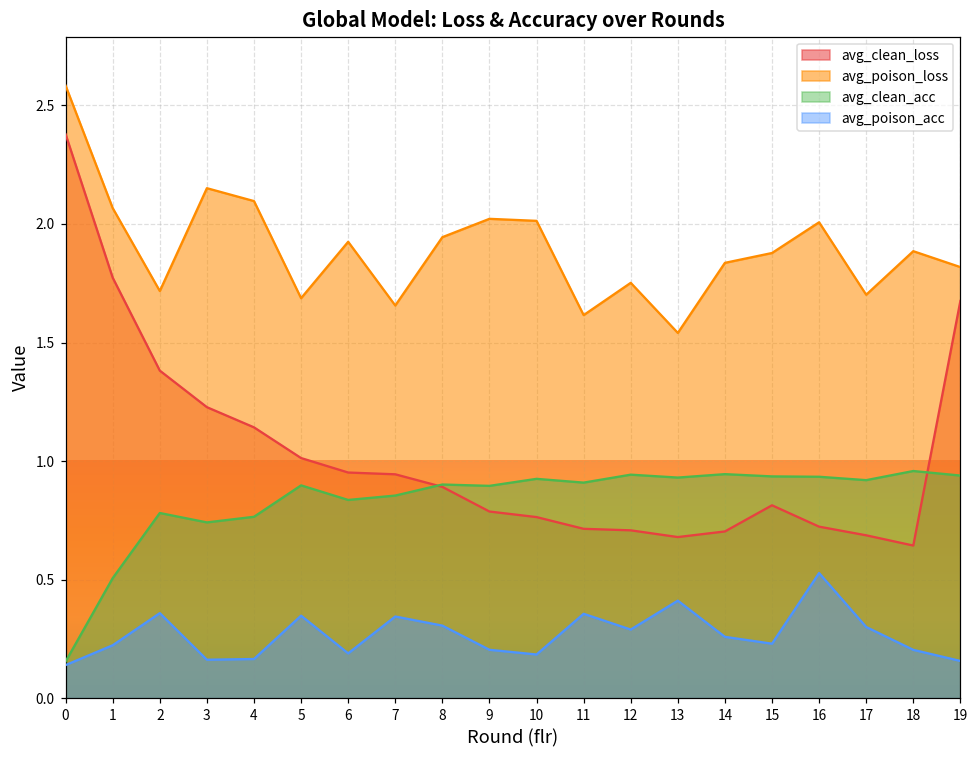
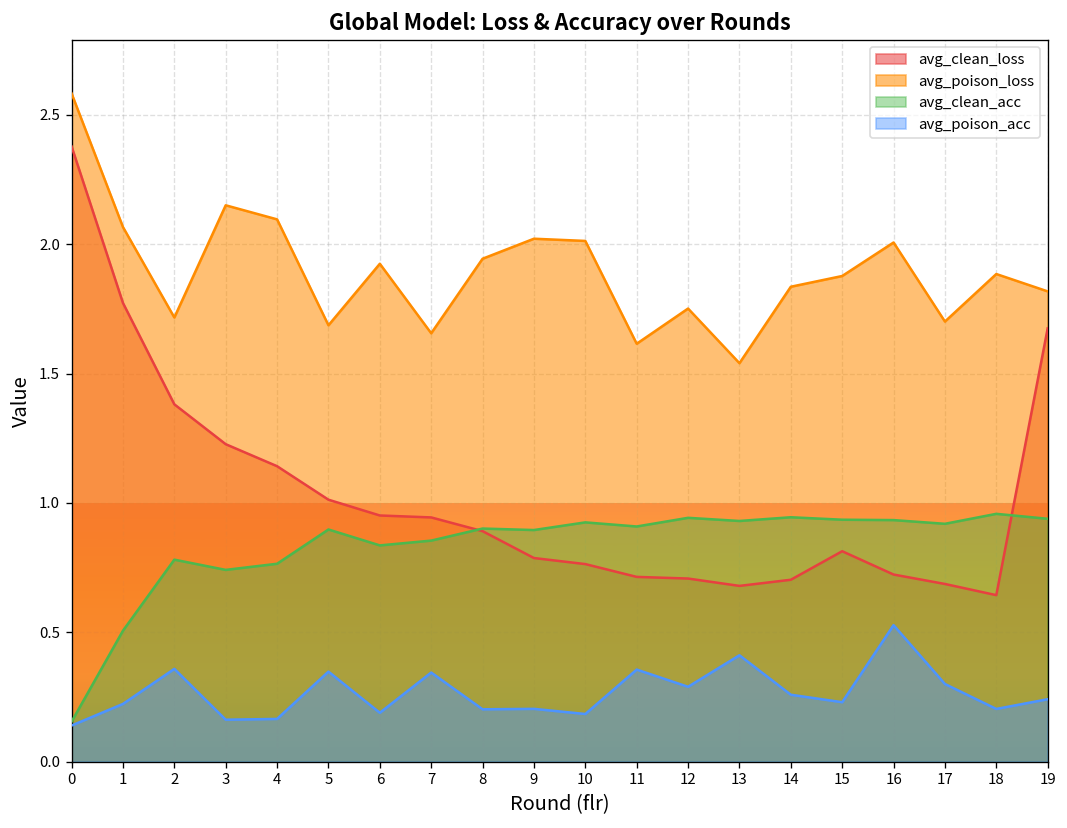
  {
    "avg_clean_loss": {
      "0": 2.38,
      "1": 1.77,
      "2": 1.38,
      "3": 1.23,
      "4": 1.14,
      "5": 1.01,
      "6": 0.95,
      "7": 0.94,
      "9": 0.79,
      "10": 0.76,
      "11": 0.71,
      "12": 0.71,
      "13": 0.68,
      "14": 0.70,
      "15": 0.81,
      "16": 0.72,
      "17": 0.69,
      "18": 0.64,
      "19": 1.68
    },
    "avg_poison_loss": {
      "0": 2.58,
      "1": 2.07,
      "2": 1.72,
      "3": 2.15,
      "4": 2.10,
      "5": 1.69,
      "6": 1.92,
      "7": 1.66,
      "8": 1.94,
      "9": 2.02,
      "10": 2.01,
      "11": 1.62,
      "12": 1.75,
      "13": 1.54,
      "14": 1.84,
      "15": 1.88,
      "16": 2.01,
      "17": 1.70,
      "18": 1.89,
      "19": 1.82
    },
    "avg_clean_acc": {
      "0": 0.15,
      "1": 0.51,
      "2": 0.78,
      "3": 0.74,
      "4": 0.77,
      "5": 0.90,
      "6": 0.84,
      "7": 0.85,
      "9": 0.90,
      "10": 0.93,
      "11": 0.91,
      "12": 0.94,
      "13": 0.93,
      "14": 0.94,
      "15": 0.94,
      "16": 0.93,
      "17": 0.92,
      "18": 0.96,
      "19": 0.94
    },
    "avg_poison_acc": {
      "0": 0.14,
      "1": 0.22,
      "2": 0.36,
      "3": 0.16,
      "4": 0.17,
      "5": 0.35,
      "6": 0.19,
      "7": 0.34,
-     "8": 0.31,
+     "8": 0.20,
      "9": 0.20,
      "10": 0.18,
      "11": 0.36,
      "12": 0.29,
      "13": 0.41,
      "14": 0.26,
      "15": 0.23,
      "16": 0.53,
      "17": 0.30,
      "18": 0.20,
-     "19": 0.16
+     "19": 0.24
    }
  }
